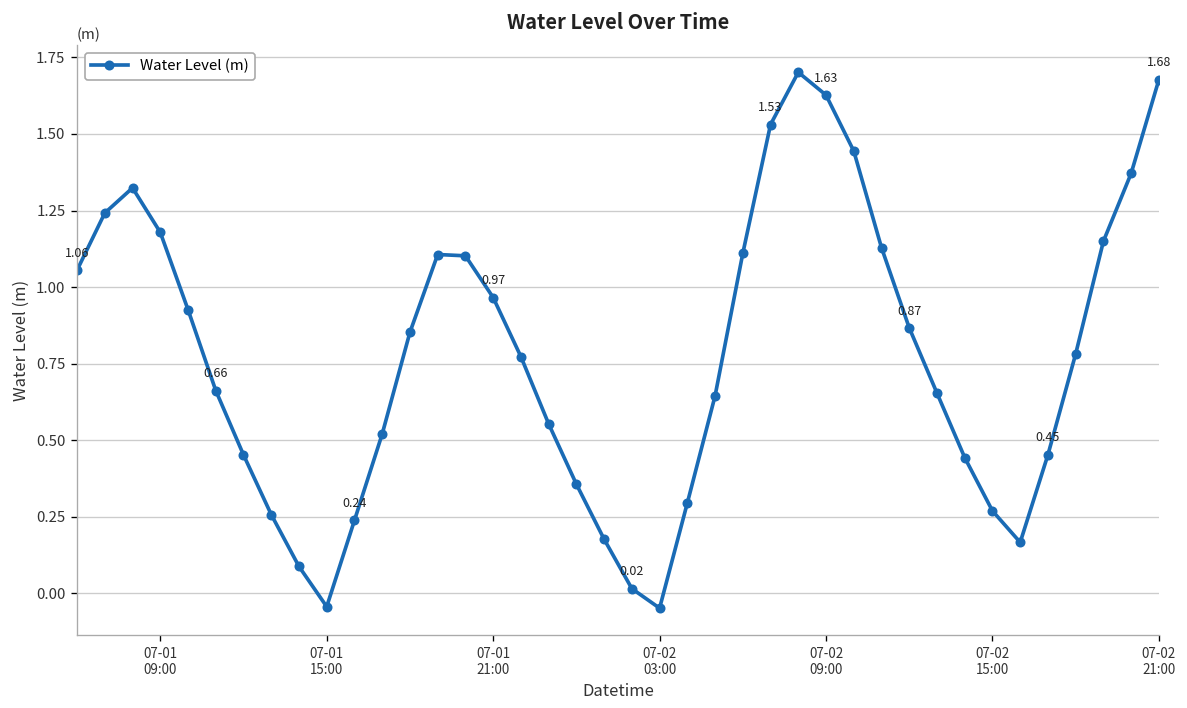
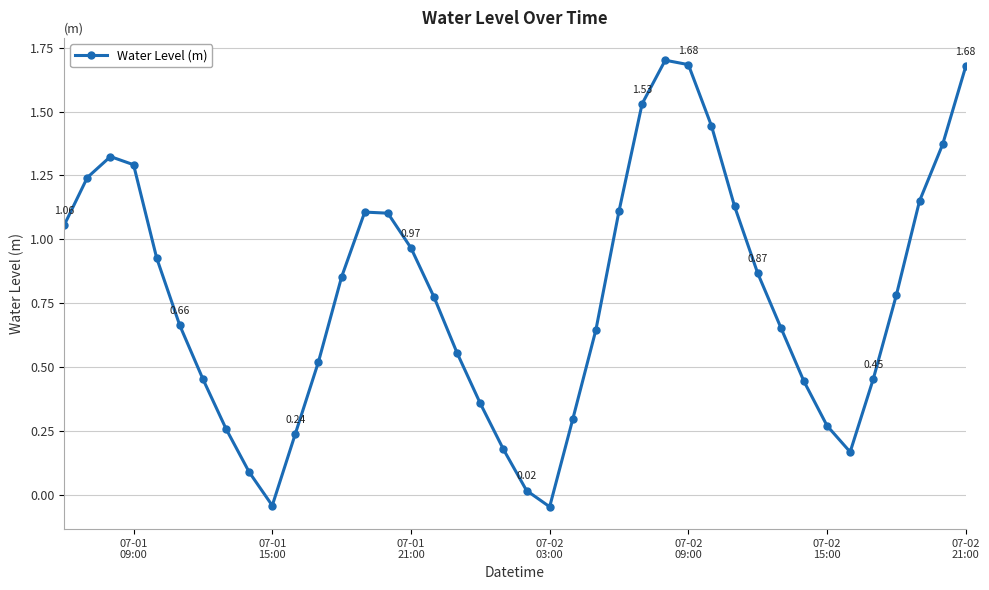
  {
-   "07-01 09:00": 1.18,
+   "07-01 09:00": 1.29,
    "07-01 21:00": 0.97,
-   "07-02 09:00": 1.63,
+   "07-02 09:00": 1.68,
    "07-02 21:00": 1.68
  }
